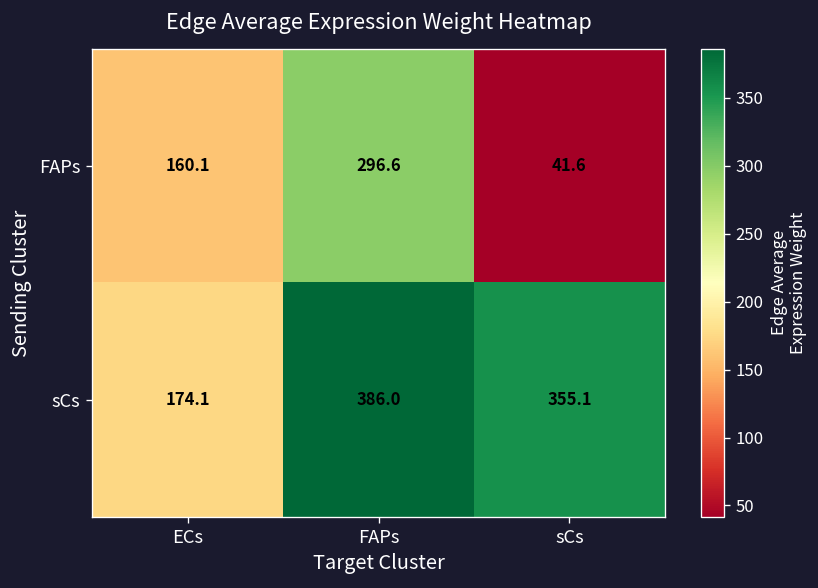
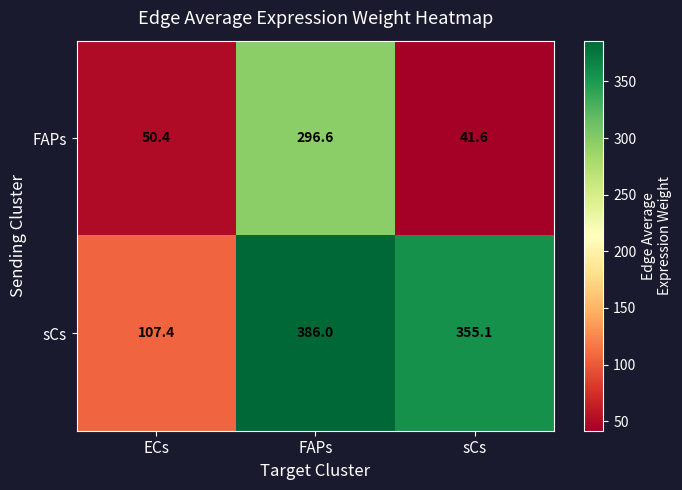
  {
    "FAPs": {
-     "ECs": 160.1,
+     "ECs": 50.4,
      "FAPs": 296.6,
      "sCs": 41.6
    },
    "sCs": {
-     "ECs": 174.1,
+     "ECs": 107.4,
      "FAPs": 386.0,
      "sCs": 355.1
    }
  }
